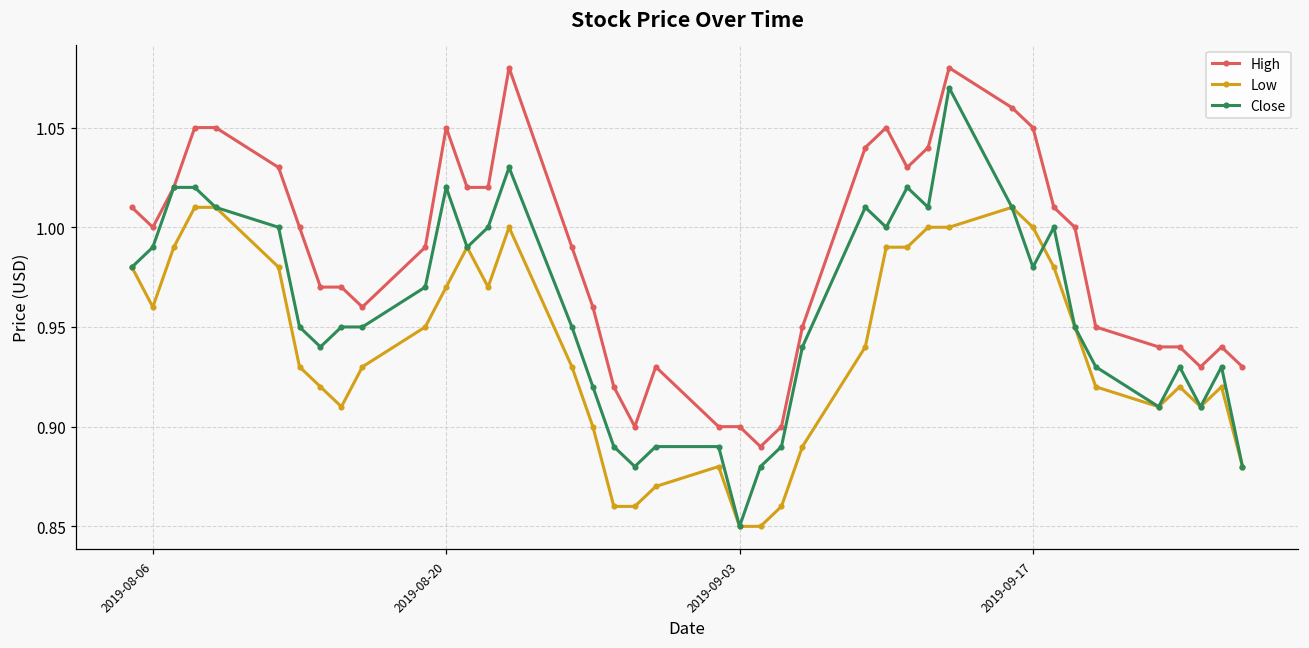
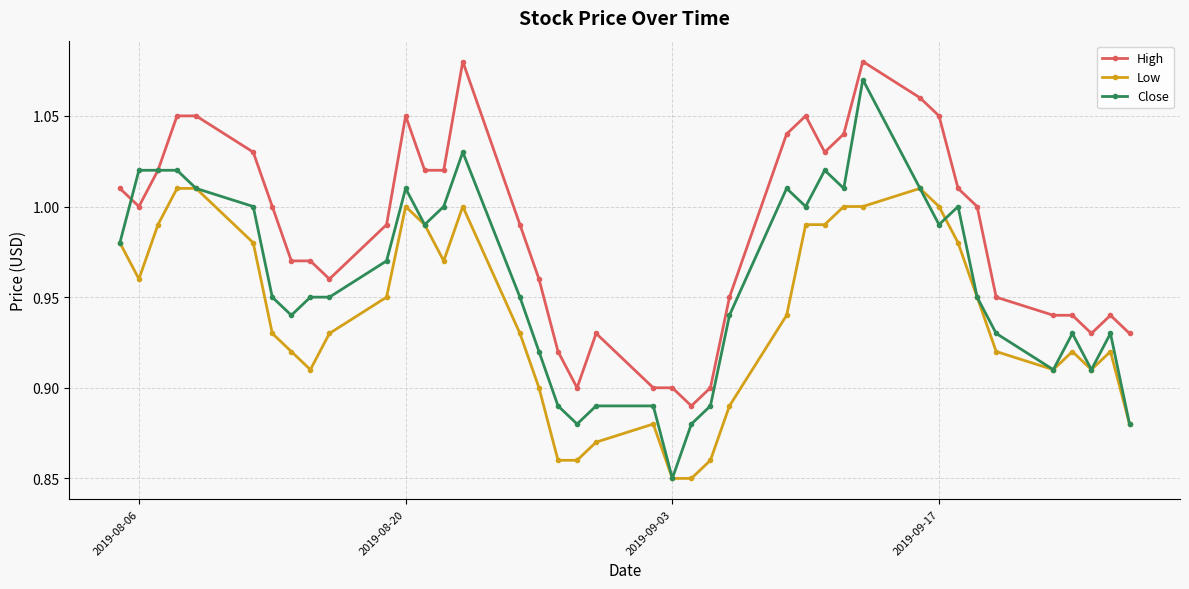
  {
    "High": {
      "2019-08-06": 1.00,
      "2019-08-20": 1.05,
      "2019-09-03": 0.90,
      "2019-09-17": 1.05
    },
    "Low": {
      "2019-08-06": 0.96,
-     "2019-08-20": 0.97,
+     "2019-08-20": 1.00,
      "2019-09-17": 1.00
    },
    "Close": {
-     "2019-08-06": 0.99,
-     "2019-08-20": 1.02,
-     "2019-09-17": 0.98
+     "2019-08-06": 1.02,
+     "2019-08-20": 1.01,
+     "2019-09-17": 0.99
    }
  }
